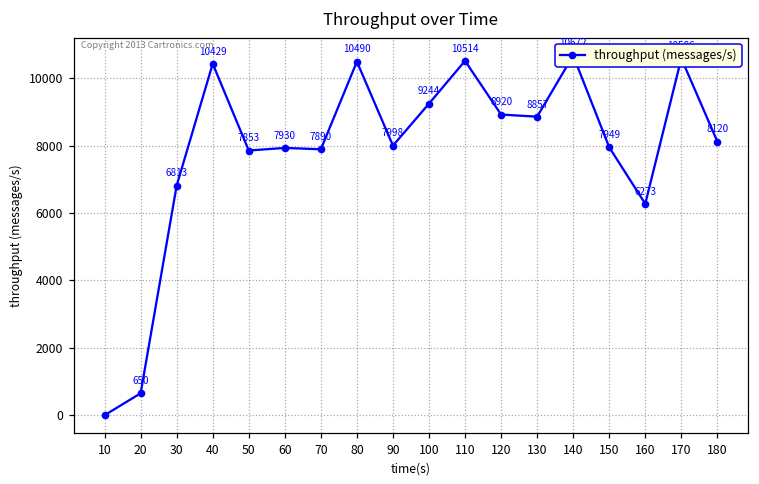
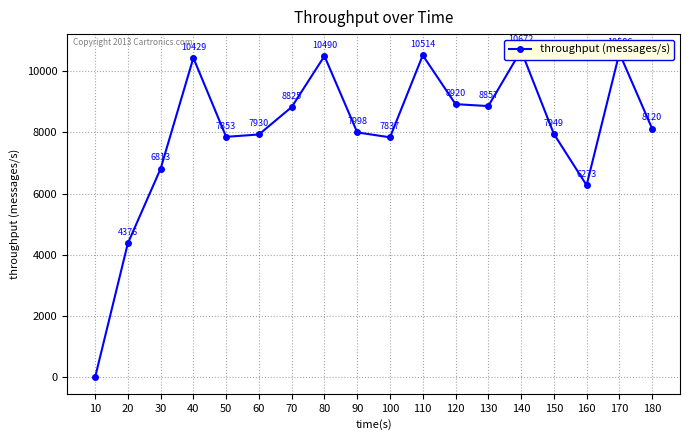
  {
-   "20": 650,
+   "20": 4376,
    "30": 6813,
    "50": 7853,
    "60": 7930,
-   "70": 7890,
+   "70": 8825,
    "80": 10490,
    "90": 7998,
-   "100": 9244,
+   "100": 7837,
    "110": 10514,
    "120": 8920,
    "130": 8857,
    "150": 7949,
    "160": 6273,
    "180": 8120
  }
